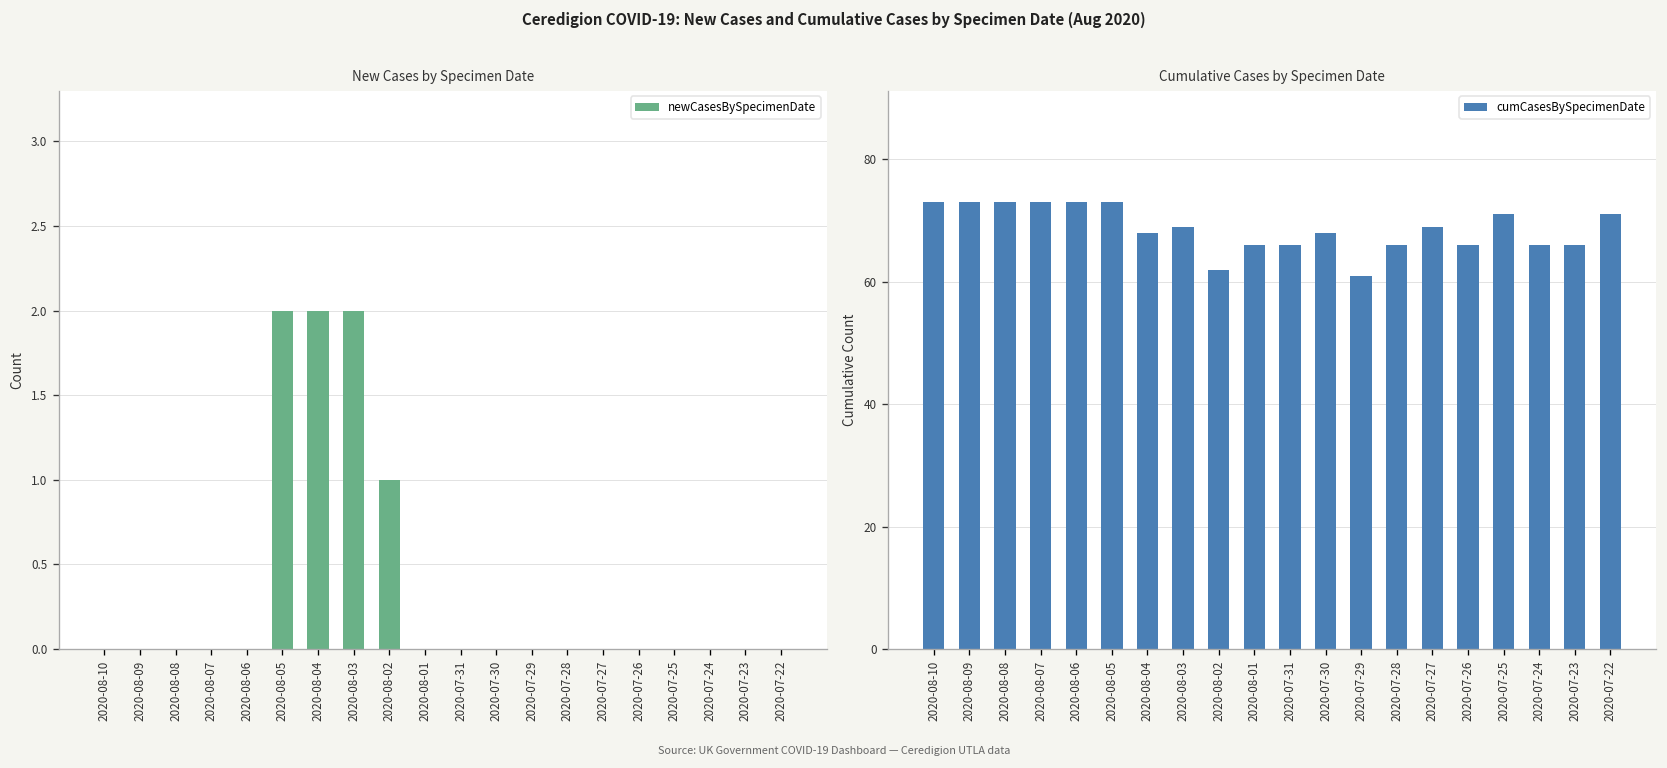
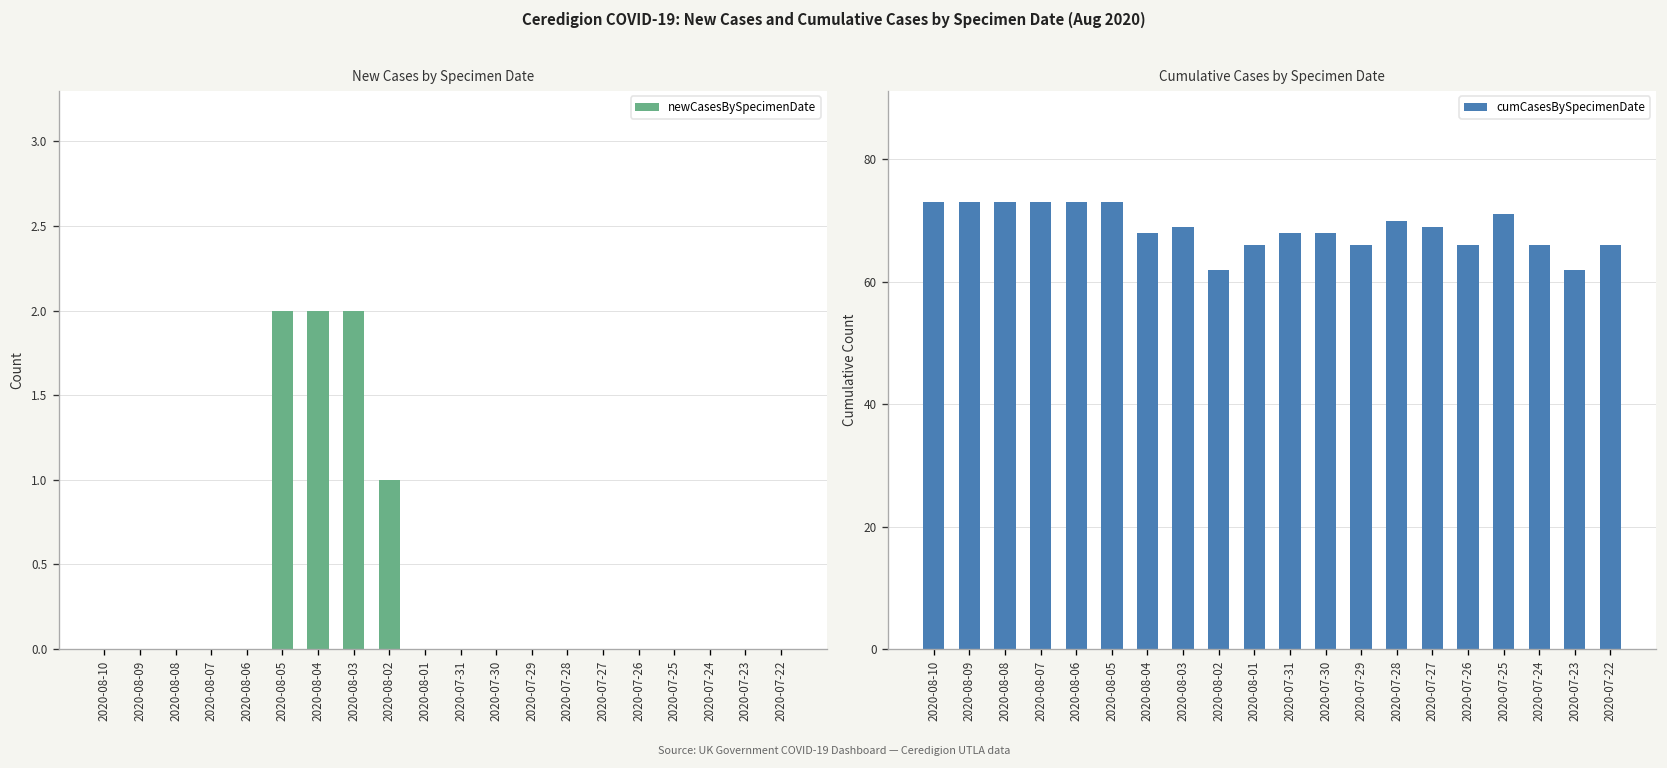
  {
    "New Cases by Specimen Date": {
      "2020-08-10": 0.00,
      "2020-08-09": 0.00,
      "2020-08-08": 0.00,
      "2020-08-07": 0.00,
      "2020-08-06": 0.00,
      "2020-08-05": 2.00,
      "2020-08-04": 2.00,
      "2020-08-03": 2.00,
      "2020-08-02": 1.00,
      "2020-08-01": 0.00,
      "2020-07-31": 0.00,
      "2020-07-30": 0.00,
      "2020-07-29": 0.00,
      "2020-07-28": 0.00,
      "2020-07-27": 0.00,
      "2020-07-26": 0.00,
      "2020-07-25": 0.00,
      "2020-07-24": 0.00,
      "2020-07-23": 0.00,
      "2020-07-22": 0.00
    },
    "Cumulative Cases by Specimen Date": {
      "2020-08-10": 73,
      "2020-08-09": 73,
      "2020-08-08": 73,
      "2020-08-07": 73,
      "2020-08-06": 73,
      "2020-08-05": 73,
      "2020-08-04": 68,
      "2020-08-03": 69,
      "2020-08-02": 62,
      "2020-08-01": 66,
-     "2020-07-31": 66,
+     "2020-07-31": 68,
      "2020-07-30": 68,
-     "2020-07-29": 61,
-     "2020-07-28": 66,
+     "2020-07-29": 66,
+     "2020-07-28": 70,
      "2020-07-27": 69,
      "2020-07-26": 66,
      "2020-07-25": 71,
      "2020-07-24": 66,
-     "2020-07-23": 66,
-     "2020-07-22": 71
+     "2020-07-23": 62,
+     "2020-07-22": 66
    }
  }
